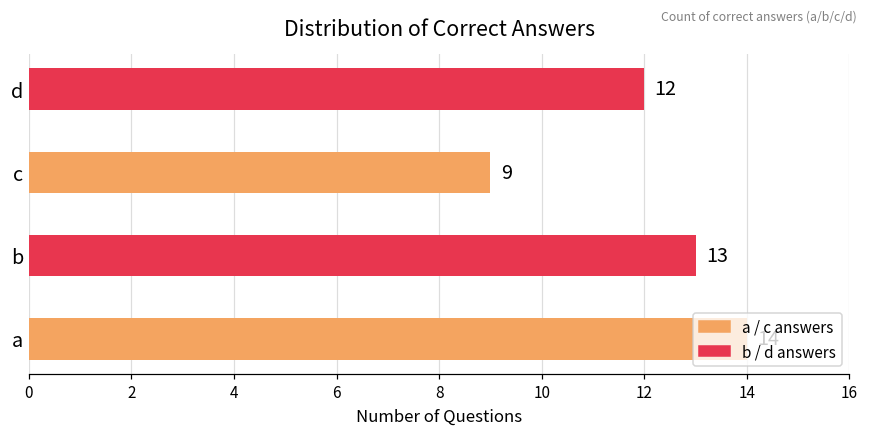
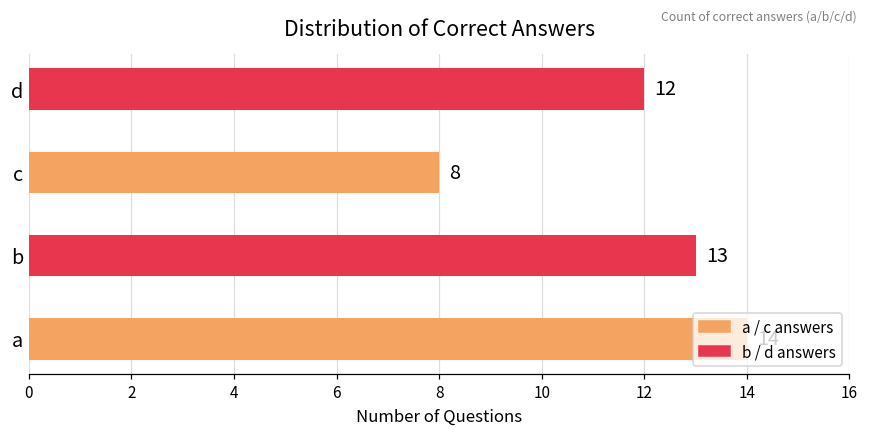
  {
    "d": 12,
-   "c": 9,
+   "c": 8,
    "b": 13
  }
